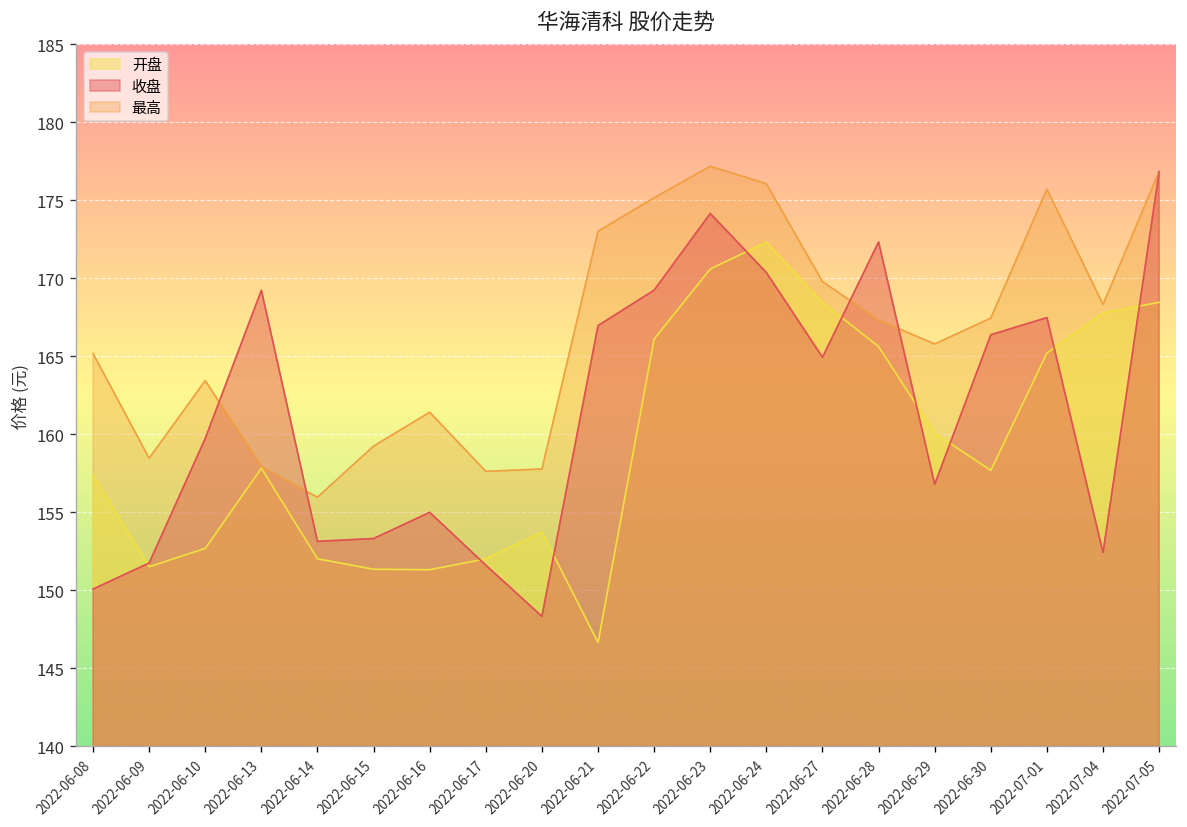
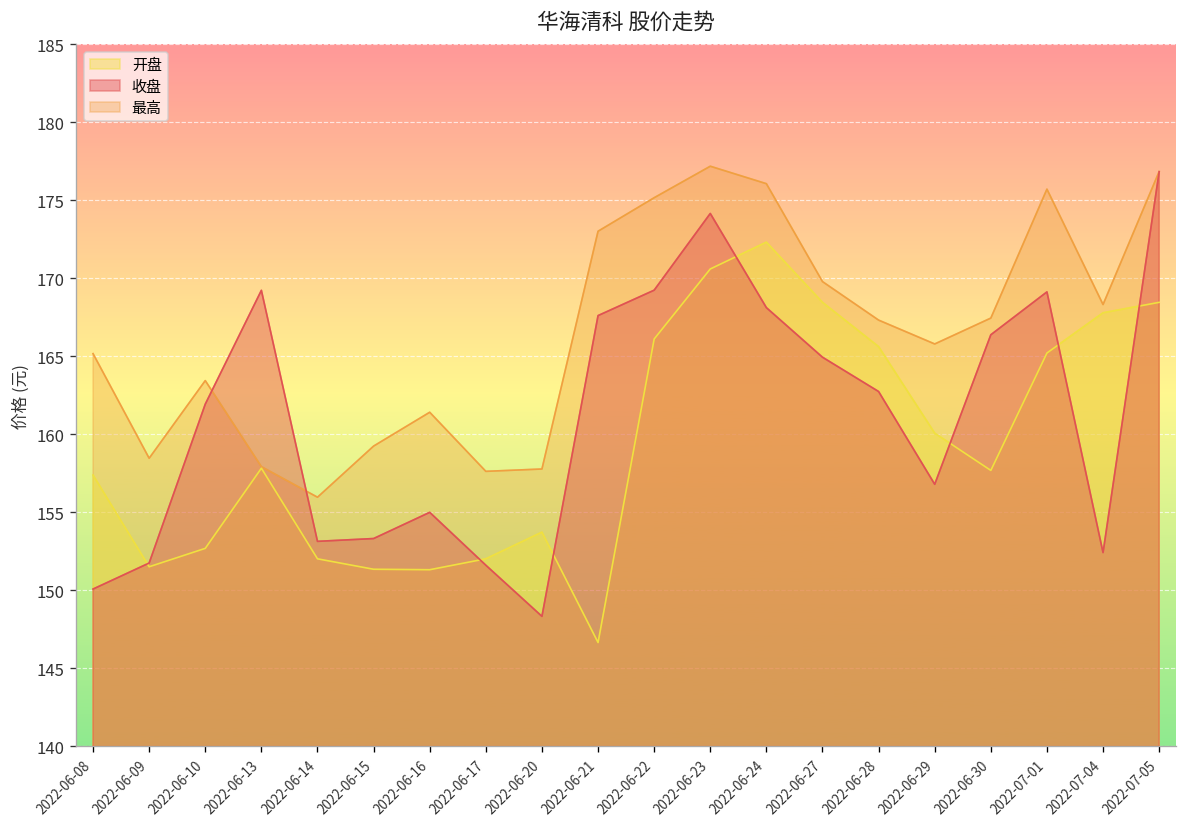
  {
    "收盘": {
      "2022-06-08": 150.1,
      "2022-06-09": 151.7,
-     "2022-06-10": 159.7,
+     "2022-06-10": 161.9,
      "2022-06-13": 169.2,
      "2022-06-14": 153.1,
      "2022-06-15": 153.3,
      "2022-06-16": 155.0,
      "2022-06-17": 151.6,
      "2022-06-20": 148.3,
-     "2022-06-21": 167.0,
+     "2022-06-21": 167.6,
      "2022-06-22": 169.2,
      "2022-06-23": 174.2,
-     "2022-06-24": 170.4,
+     "2022-06-24": 168.1,
      "2022-06-27": 164.9,
-     "2022-06-28": 172.3,
+     "2022-06-28": 162.7,
      "2022-06-29": 156.8,
      "2022-06-30": 166.4,
-     "2022-07-01": 167.5,
+     "2022-07-01": 169.1,
      "2022-07-04": 152.4
    }
  }
